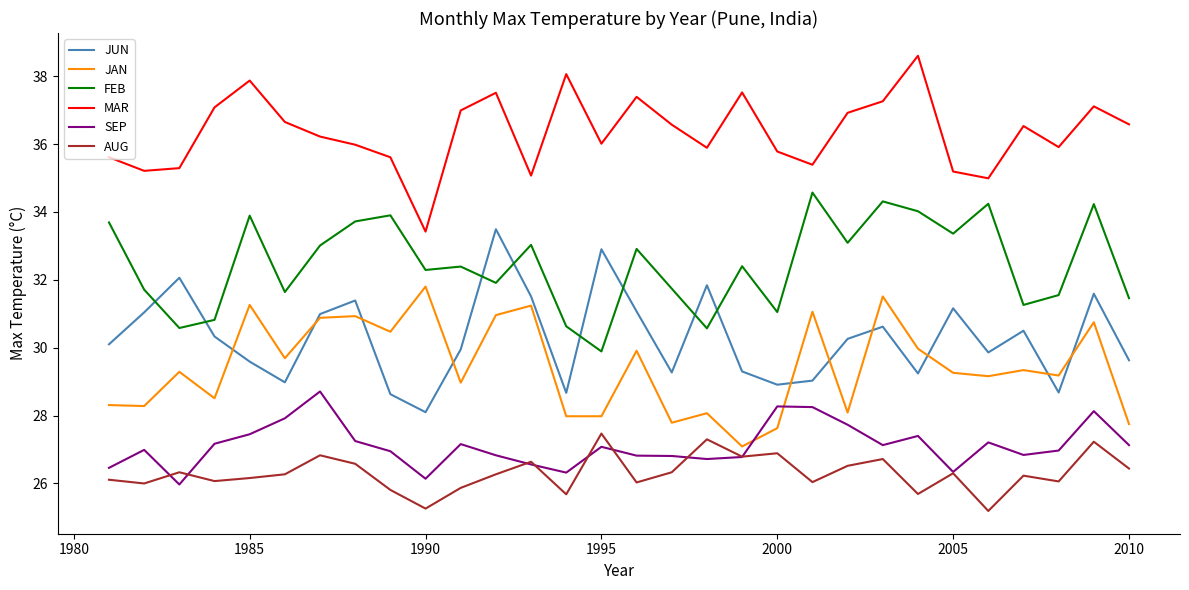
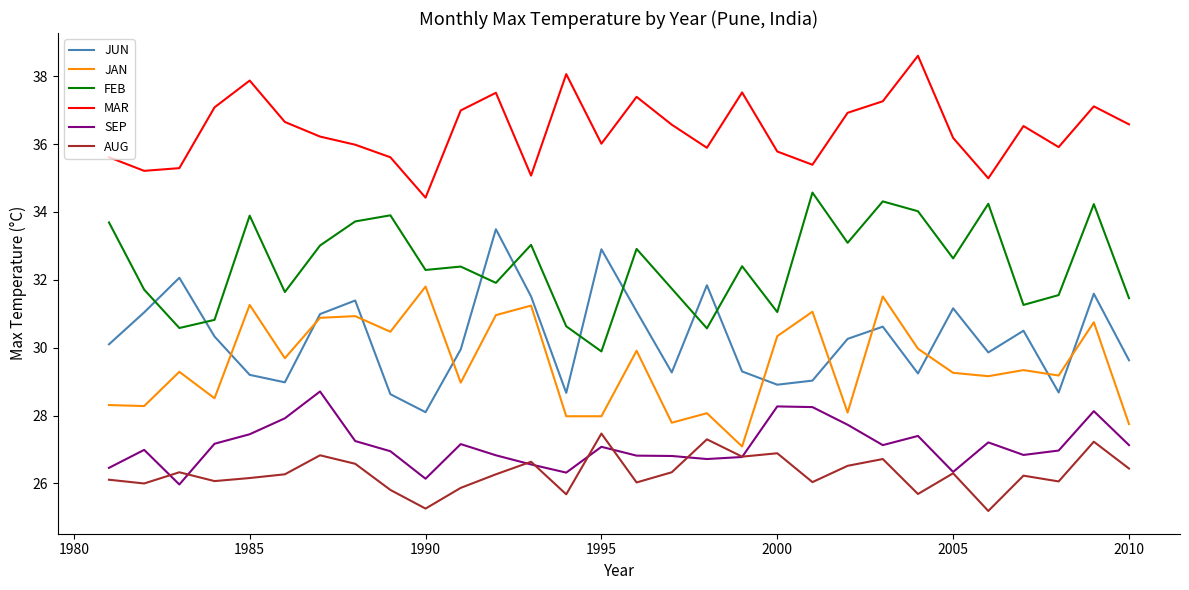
  {
    "JUN": {
-     "1985": 29.6,
+     "1985": 29.2,
      "1990": 28.1,
      "1995": 32.9,
      "2000": 28.9,
      "2005": 31.2,
      "2010": 29.6
    },
    "JAN": {
      "1985": 31.3,
      "1990": 31.8,
      "1995": 28.0,
-     "2000": 27.6,
+     "2000": 30.3,
      "2005": 29.3,
      "2010": 27.8
    },
    "FEB": {
      "1985": 33.9,
      "1990": 32.3,
      "1995": 29.9,
      "2000": 31.1,
-     "2005": 33.4,
+     "2005": 32.6,
      "2010": 31.5
    },
    "MAR": {
      "1985": 37.9,
-     "1990": 33.4,
+     "1990": 34.4,
      "1995": 36.0,
      "2000": 35.8,
-     "2005": 35.2,
+     "2005": 36.2,
      "2010": 36.6
    },
    "SEP": {
      "1985": 27.5,
      "1990": 26.1,
      "1995": 27.1,
      "2000": 28.3,
      "2010": 27.1
    },
    "AUG": {
      "1985": 26.2,
      "1990": 25.3,
      "1995": 27.5,
      "2000": 26.9,
      "2010": 26.4
    }
  }
